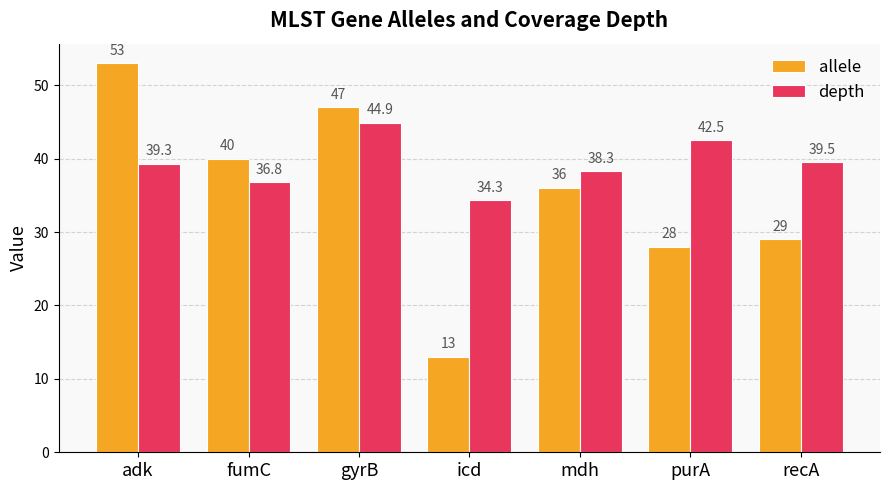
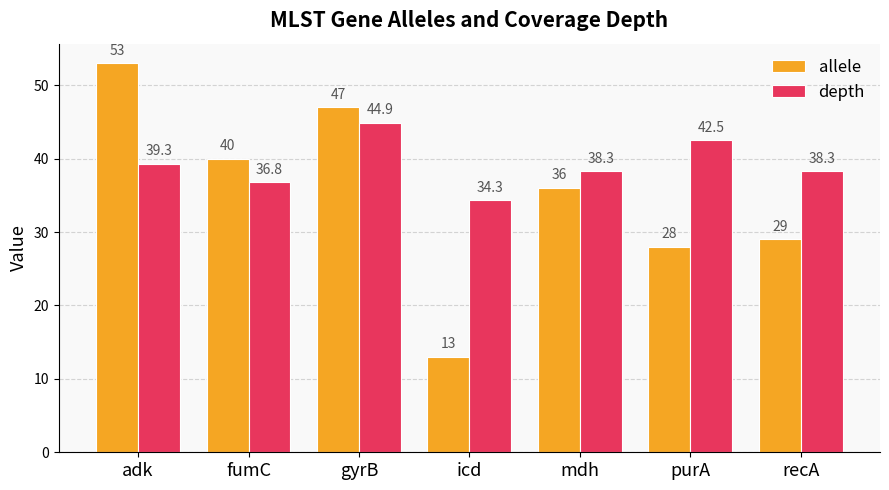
  {
    "allele": {
      "adk": 53,
      "fumC": 40,
      "gyrB": 47,
      "icd": 13,
      "mdh": 36,
      "purA": 28,
      "recA": 29
    },
    "depth": {
      "adk": 39.3,
      "fumC": 36.8,
      "gyrB": 44.9,
      "icd": 34.3,
      "mdh": 38.3,
      "purA": 42.5,
-     "recA": 39.5
+     "recA": 38.3
    }
  }
